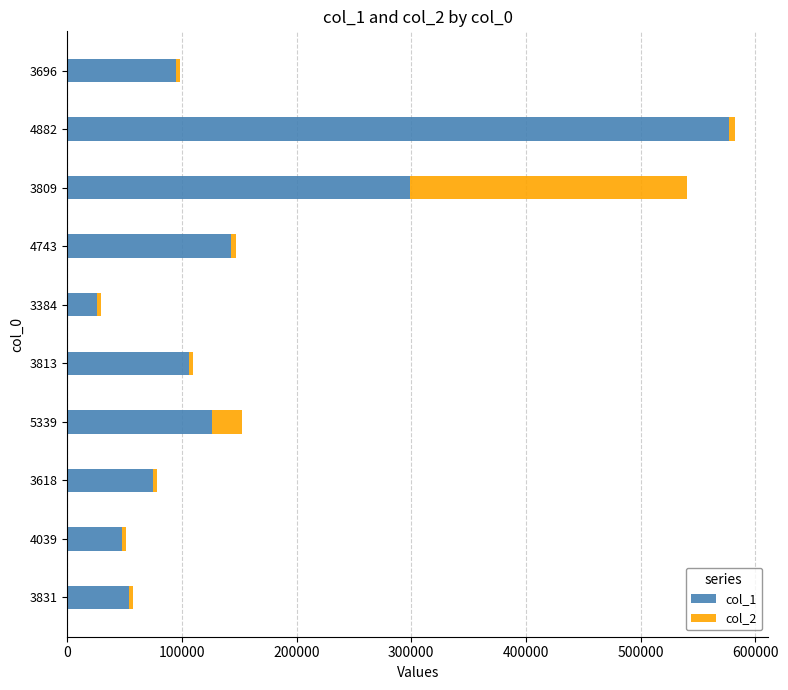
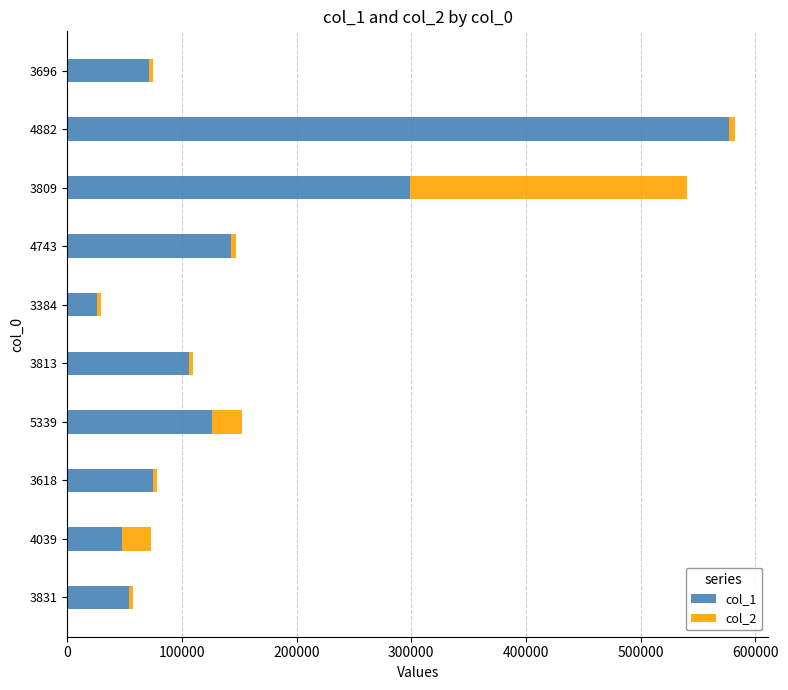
  {
    "col_1": {
-     "3696": 95000,
+     "3696": 71000,
      "4882": 577000,
      "3809": 299000,
      "4743": 142000,
      "3384": 26000,
      "3813": 106000,
      "5339": 126000,
      "3618": 75000,
      "4039": 47000,
      "3831": 54000
    },
    "col_2": {
      "3696": 4000,
      "4882": 5000,
      "3809": 241000,
      "4743": 5000,
      "3384": 3000,
      "3813": 4000,
      "5339": 26000,
      "3618": 4000,
-     "4039": 4000,
+     "4039": 25000,
      "3831": 4000
    }
  }
